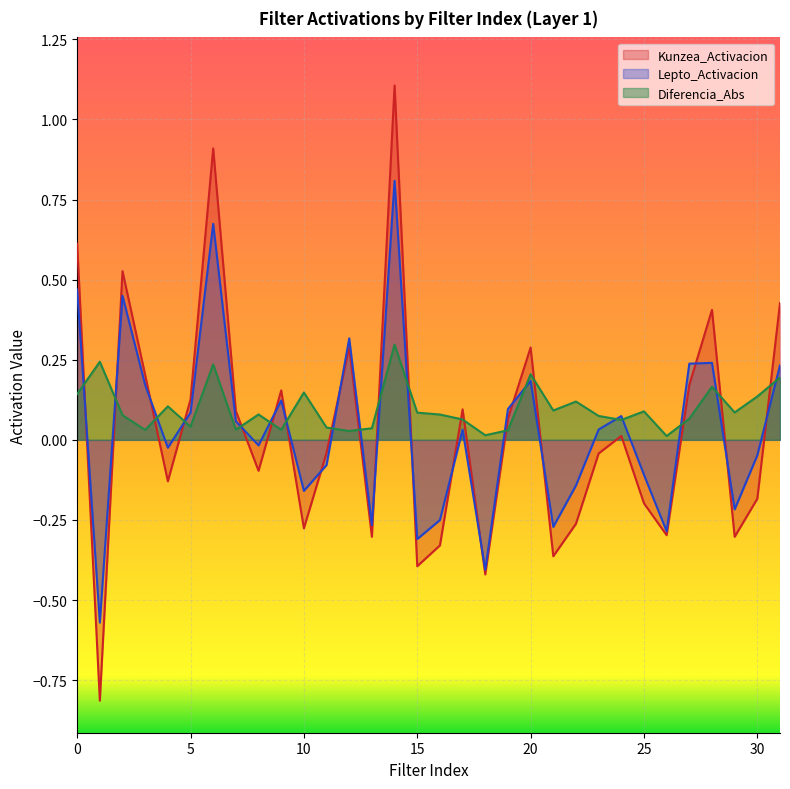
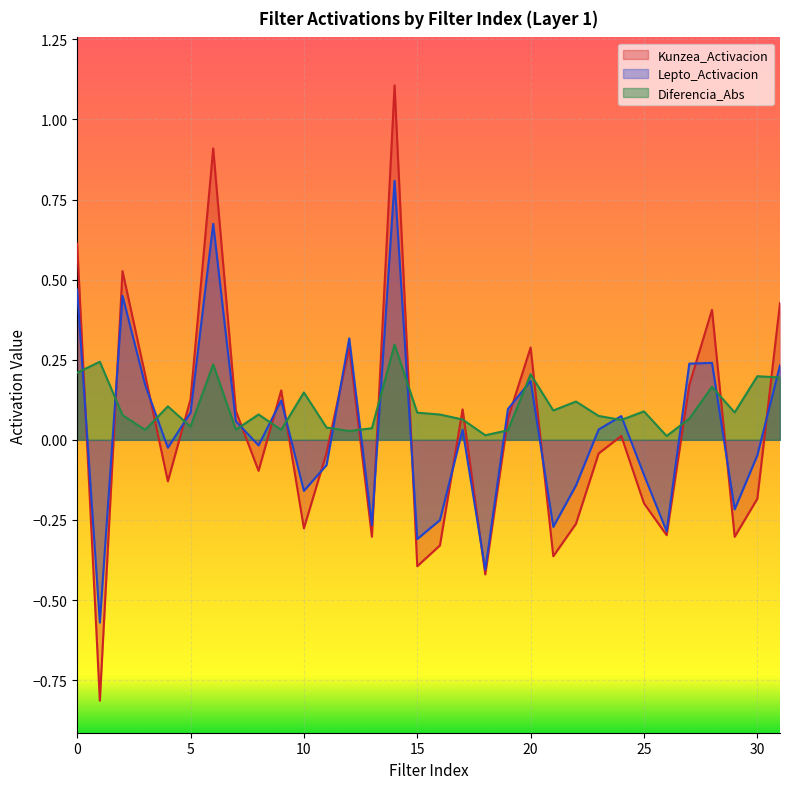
  {
    "Diferencia_Abs": {
-     "0": 0.14,
+     "0": 0.21,
      "5": 0.04,
      "10": 0.15,
      "15": 0.08,
      "20": 0.20,
      "25": 0.09,
-     "30": 0.14
+     "30": 0.20
    }
  }
